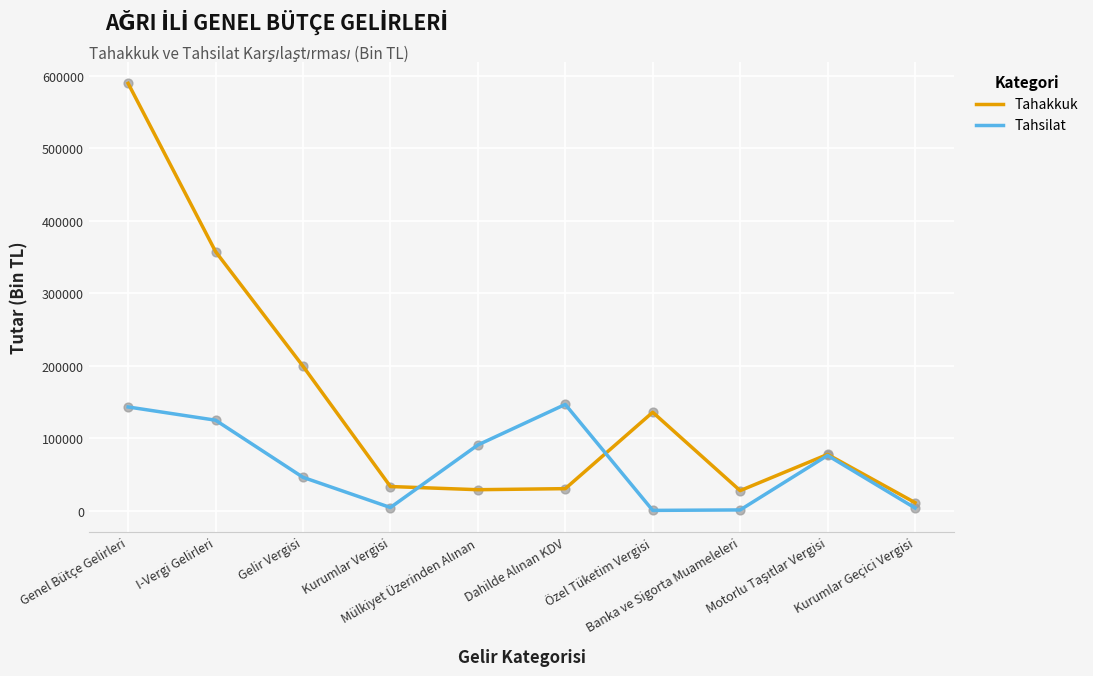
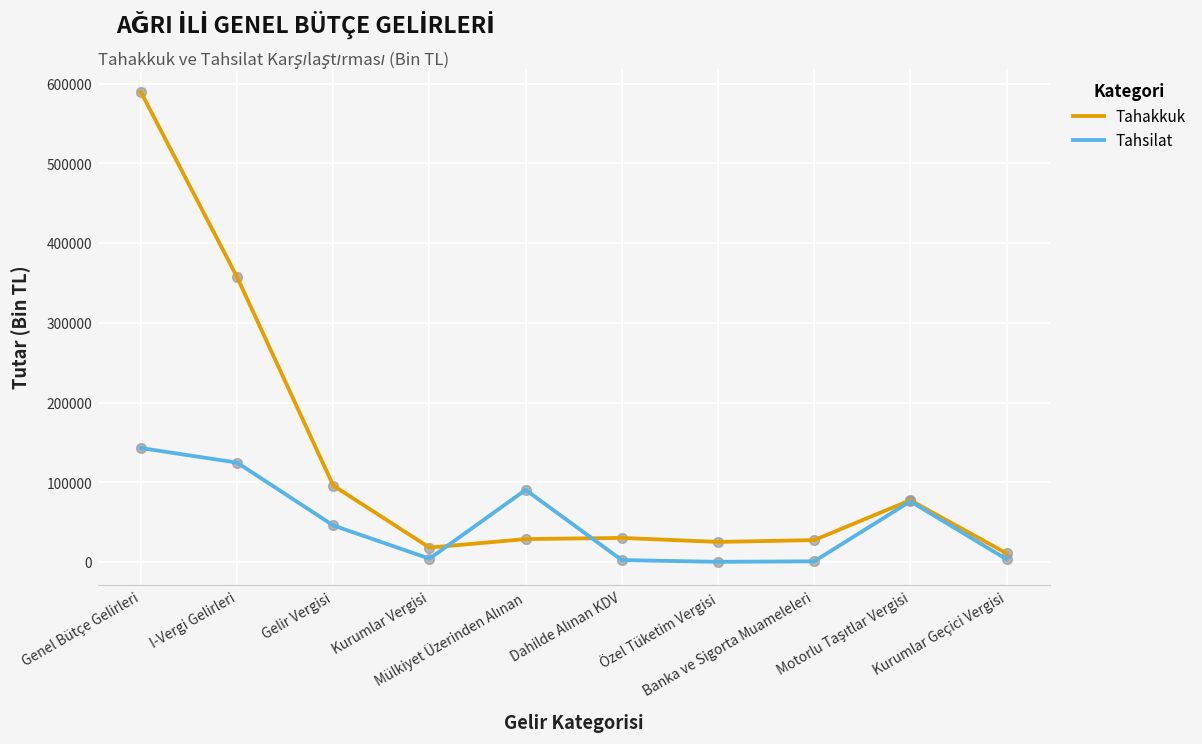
  {
    "Tahakkuk": {
      "Genel Bütçe Gelirleri": 590000,
      "I-Vergi Gelirleri": 360000,
-     "Gelir Vergisi": 200000,
-     "Kurumlar Vergisi": 30000,
+     "Gelir Vergisi": 100000,
+     "Kurumlar Vergisi": 20000,
      "Mülkiyet Üzerinden Alınan": 30000,
      "Dahilde Alınan KDV": 30000,
-     "Özel Tüketim Vergisi": 140000,
+     "Özel Tüketim Vergisi": 30000,
      "Banka ve Sigorta Muameleleri": 30000,
      "Kurumlar Geçici Vergisi": 10000
    },
    "Tahsilat": {
      "Genel Bütçe Gelirleri": 140000,
      "I-Vergi Gelirleri": 120000,
      "Gelir Vergisi": 50000,
      "Kurumlar Vergisi": 0,
      "Mülkiyet Üzerinden Alınan": 90000,
-     "Dahilde Alınan KDV": 150000,
+     "Dahilde Alınan KDV": 0,
      "Özel Tüketim Vergisi": 0,
      "Banka ve Sigorta Muameleleri": 0,
      "Kurumlar Geçici Vergisi": 0
    }
  }
